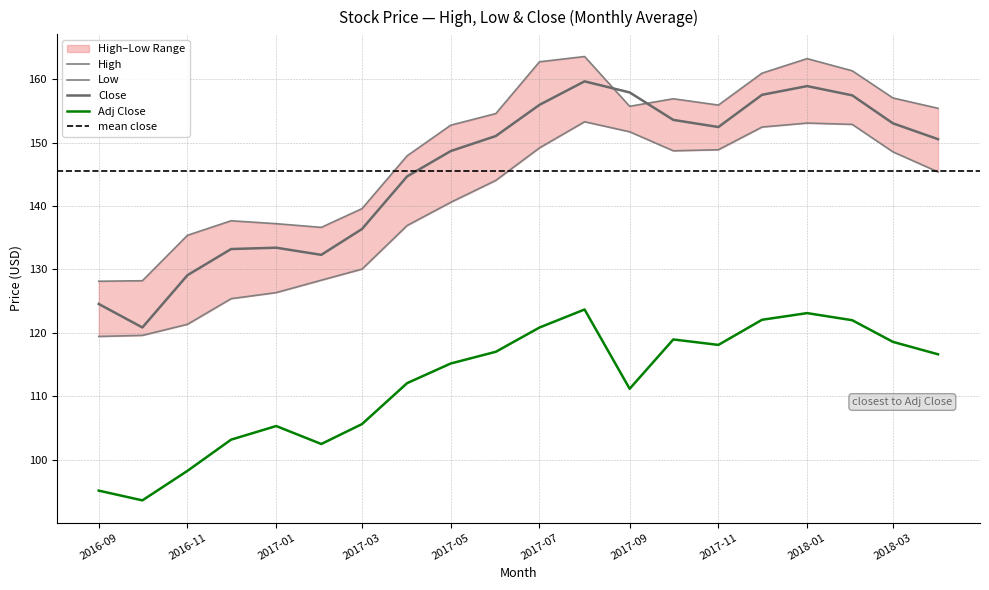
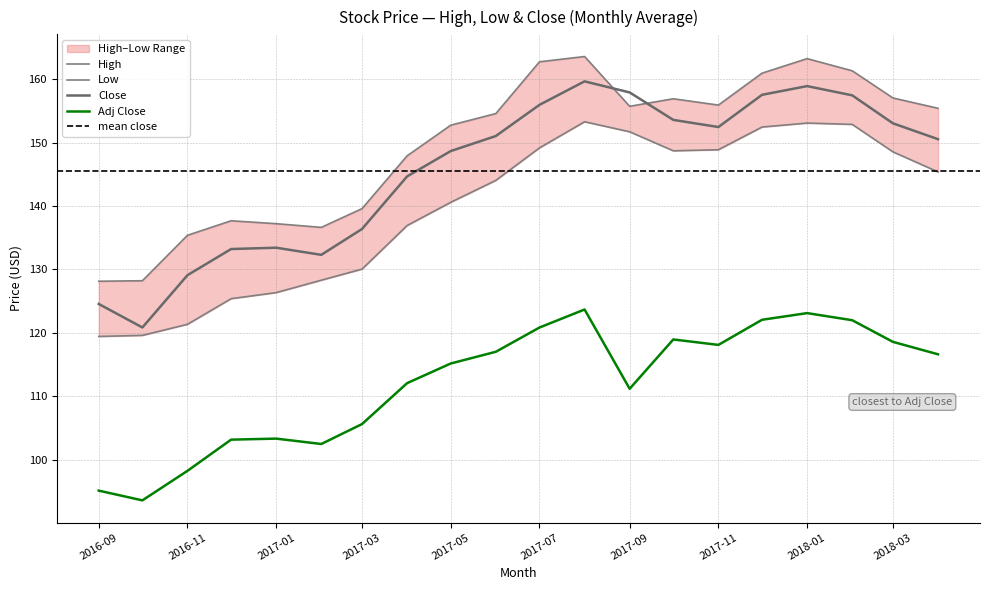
  {
    "High–Low Range": {
      "2016-09": 128,
      "2016-11": 135,
      "2017-01": 137,
      "2017-03": 140,
      "2017-05": 153,
      "2017-07": 163,
      "2017-09": 156,
      "2017-11": 156,
      "2018-01": 163,
      "2018-03": 157
    },
    "Adj Close": {
      "2016-09": 95,
      "2016-11": 98,
-     "2017-01": 105,
+     "2017-01": 103,
      "2017-03": 106,
      "2017-05": 115,
      "2017-07": 121,
      "2017-09": 111,
      "2017-11": 118,
      "2018-01": 123,
      "2018-03": 119
    }
  }
